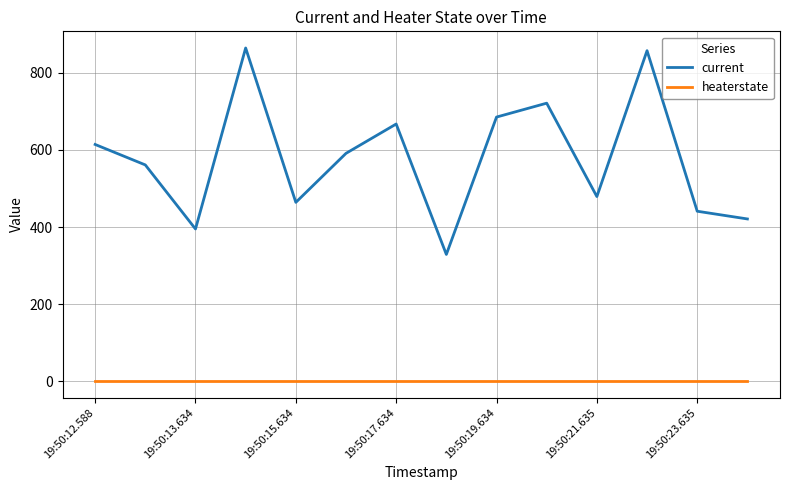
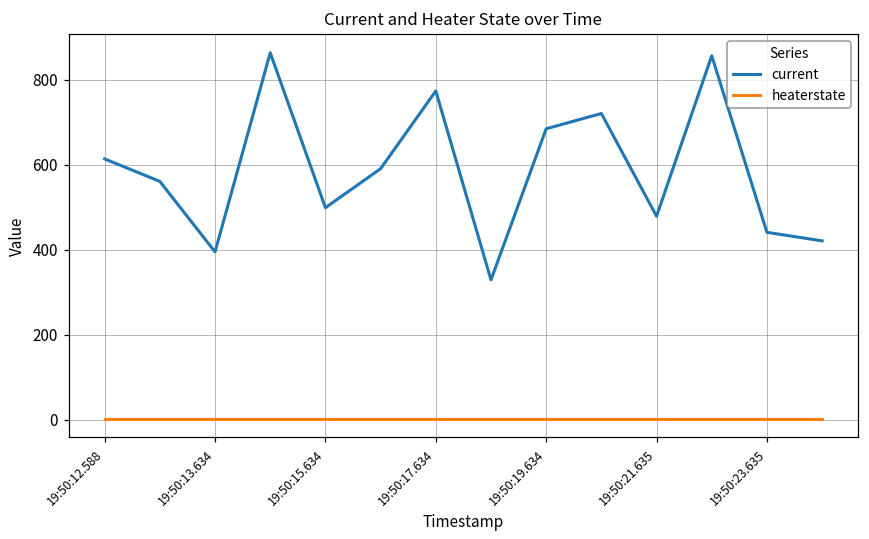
  {
    "current": {
      "19:50:12.588": 610,
      "19:50:13.634": 400,
-     "19:50:15.634": 460,
-     "19:50:17.634": 670,
+     "19:50:15.634": 500,
+     "19:50:17.634": 770,
      "19:50:19.634": 690,
      "19:50:21.635": 480,
      "19:50:23.635": 440
    },
    "heaterstate": {
      "19:50:12.588": 0,
      "19:50:13.634": 0,
      "19:50:15.634": 0,
      "19:50:17.634": 0,
      "19:50:19.634": 0,
      "19:50:21.635": 0,
      "19:50:23.635": 0
    }
  }
